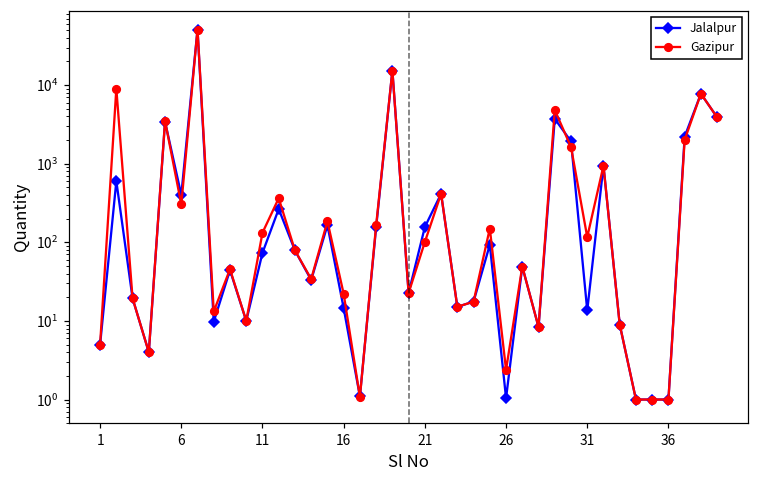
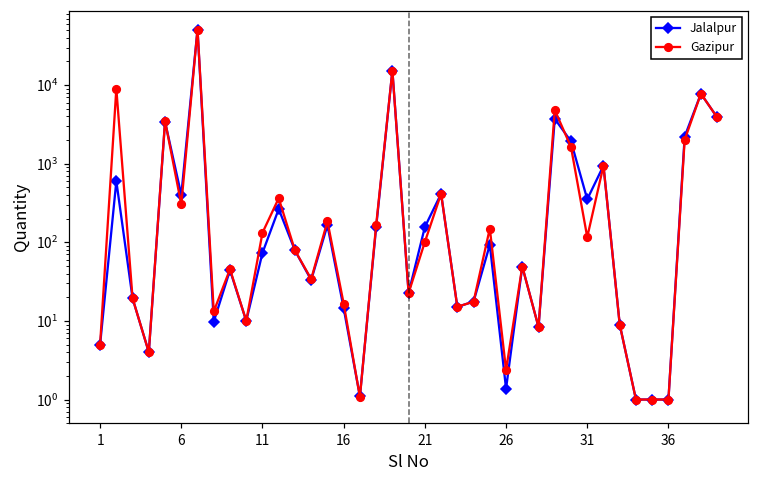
  {
    "Jalalpur": {
      "6": 400,
      "11": 70,
      "16": 15,
      "21": 160,
-     "26": 1.0,
-     "31": 14
+     "26": 1.4,
+     "31": 400
    },
    "Gazipur": {
      "6": 300,
      "11": 130,
-     "16": 22,
+     "16": 17,
      "21": 100,
      "26": 2.4,
      "31": 120
    }
  }
